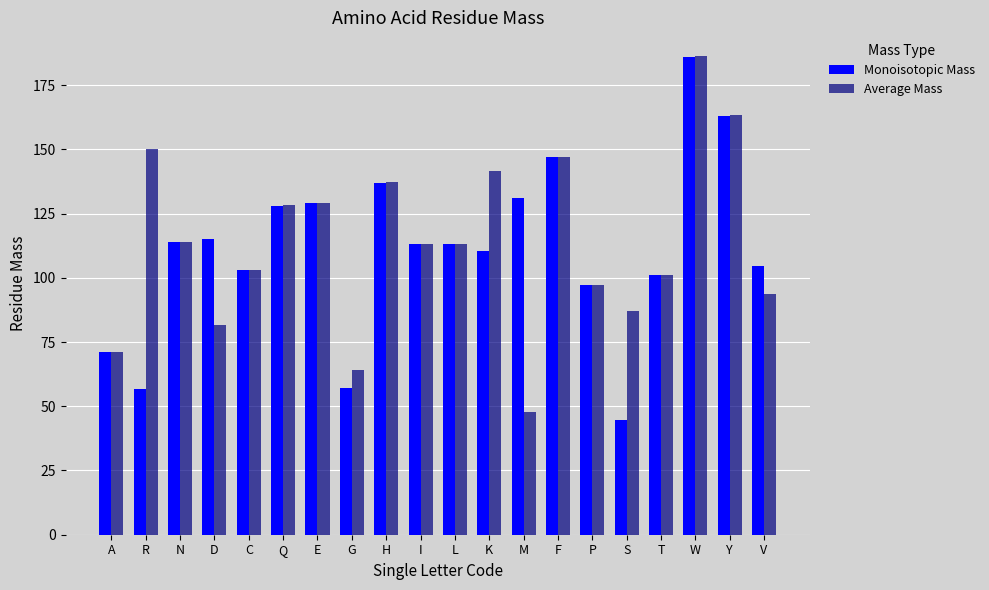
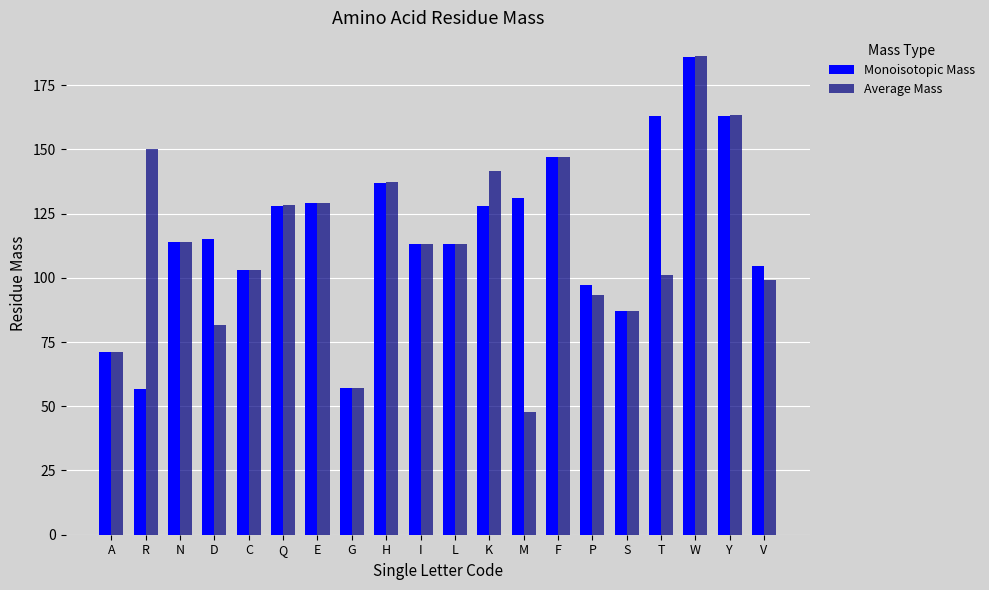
  {
    "Monoisotopic Mass": {
      "A": 71,
      "R": 57,
      "N": 114,
      "D": 115,
      "C": 103,
      "Q": 128,
      "E": 129,
      "G": 57,
      "H": 137,
      "I": 113,
      "L": 113,
-     "K": 110,
+     "K": 128,
      "M": 131,
      "F": 147,
      "P": 97,
-     "S": 45,
-     "T": 101,
+     "S": 87,
+     "T": 163,
      "W": 186,
      "Y": 163,
      "V": 105
    },
    "Average Mass": {
      "A": 71,
      "R": 150,
      "N": 114,
      "D": 82,
      "C": 103,
      "Q": 128,
      "E": 129,
-     "G": 64,
+     "G": 57,
      "H": 137,
      "I": 113,
      "L": 113,
      "K": 141,
      "M": 48,
      "F": 147,
-     "P": 97,
+     "P": 93,
      "S": 87,
      "T": 101,
      "W": 186,
      "Y": 163,
-     "V": 94
+     "V": 99
    }
  }
